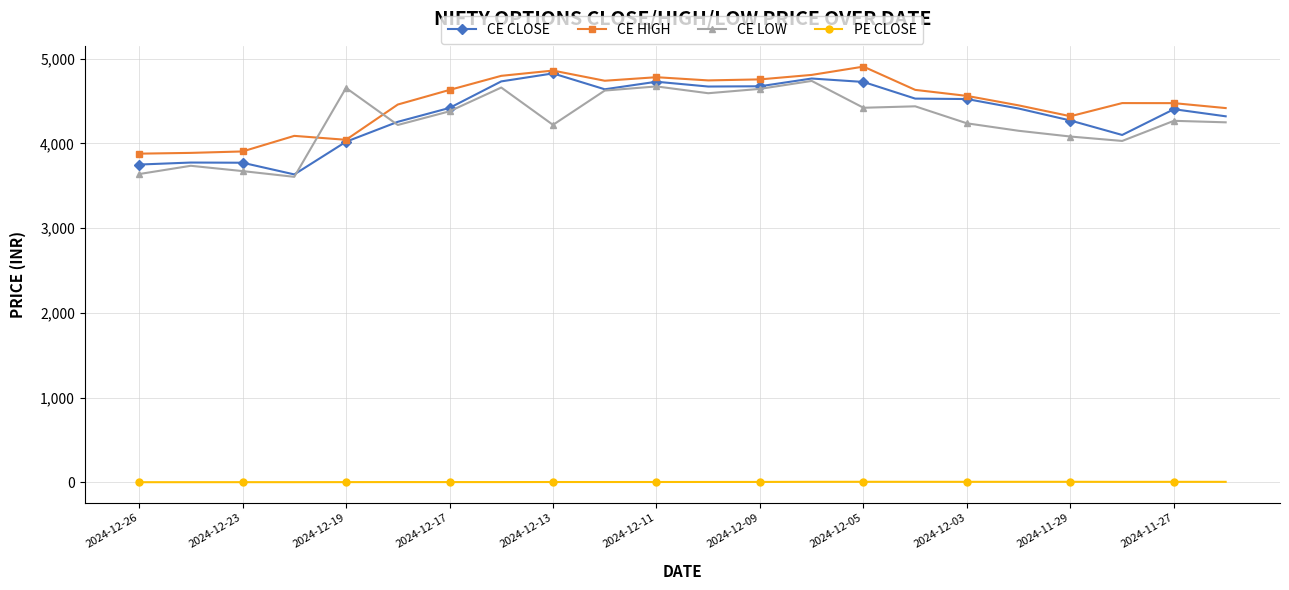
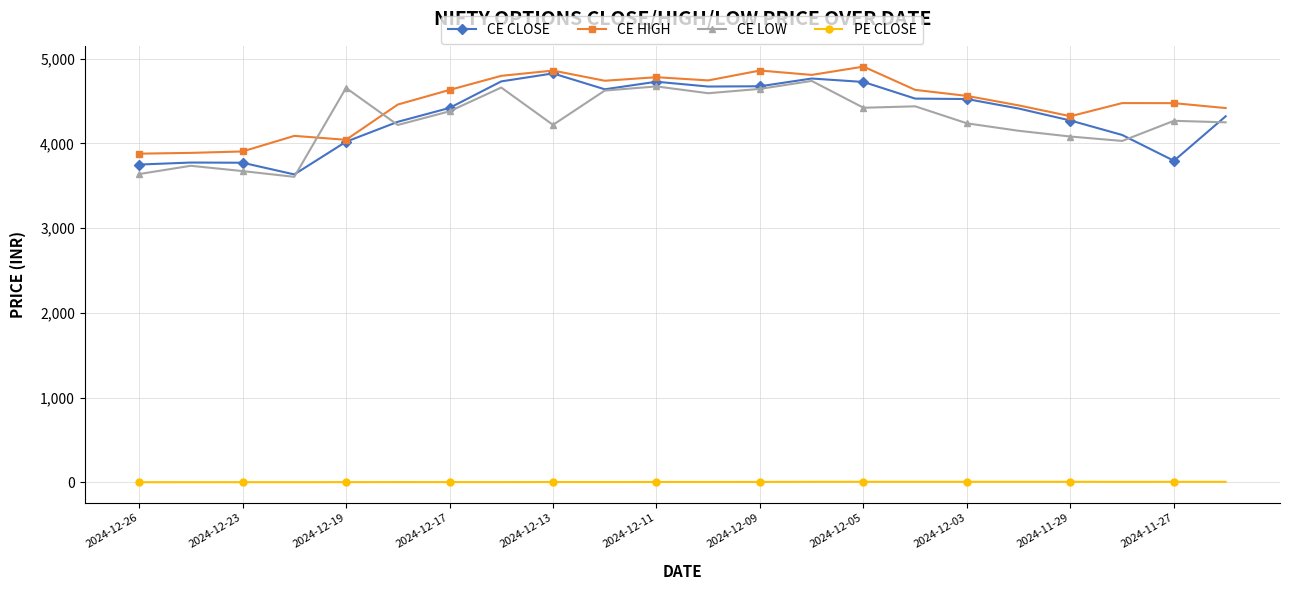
  {
    "CE CLOSE": {
      "2024-12-26": "3,800",
      "2024-12-23": "3,800",
      "2024-12-17": "4,400",
      "2024-12-13": "4,800",
      "2024-12-11": "4,700",
      "2024-12-09": "4,700",
      "2024-12-05": "4,700",
      "2024-12-03": "4,500",
      "2024-11-29": "4,300",
-     "2024-11-27": "4,400"
+     "2024-11-27": "3,800"
    },
    "CE HIGH": {
      "2024-12-26": "3,900",
      "2024-12-23": "3,900",
      "2024-12-17": "4,600",
      "2024-12-13": "4,900",
      "2024-12-11": "4,800",
-     "2024-12-09": "4,800",
+     "2024-12-09": "4,900",
      "2024-12-05": "4,900",
      "2024-12-03": "4,600",
      "2024-11-29": "4,300",
      "2024-11-27": "4,500"
    },
    "CE LOW": {
      "2024-12-26": "3,600",
      "2024-12-23": "3,700",
      "2024-12-19": "4,700",
      "2024-12-17": "4,400",
      "2024-12-13": "4,200",
      "2024-12-11": "4,700",
      "2024-12-09": "4,600",
      "2024-12-05": "4,400",
      "2024-12-03": "4,200",
      "2024-11-29": "4,100",
      "2024-11-27": "4,300"
    },
    "PE CLOSE": {
      "2024-12-26": "0",
      "2024-12-23": "0",
      "2024-12-19": "0",
      "2024-12-17": "0",
      "2024-12-13": "0",
      "2024-12-11": "0",
      "2024-12-09": "0",
      "2024-12-05": "0",
      "2024-12-03": "0",
      "2024-11-29": "0",
      "2024-11-27": "0"
    }
  }
